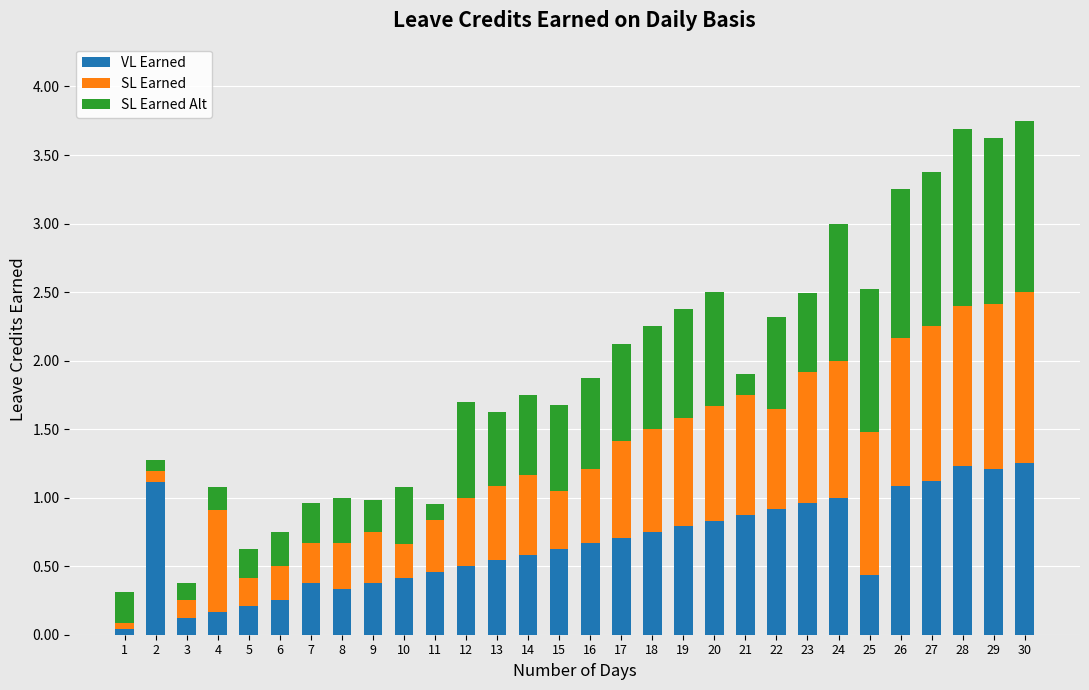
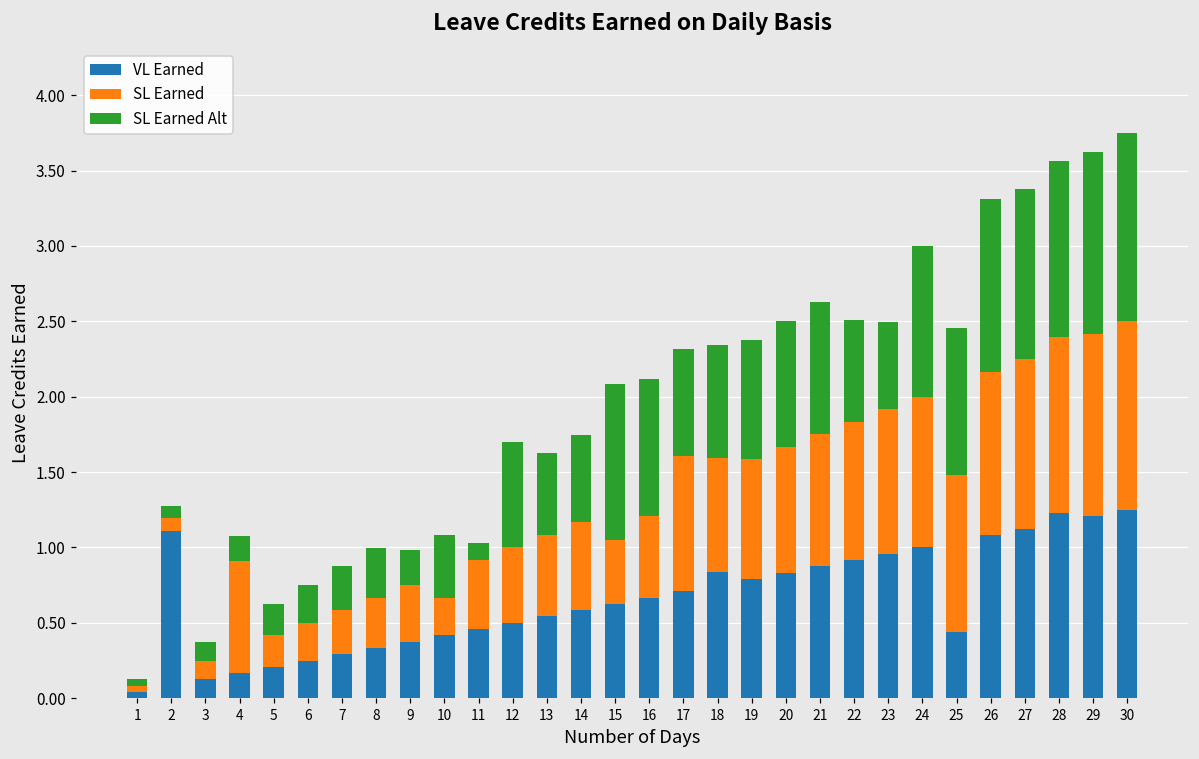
  {
    "VL Earned": {
      "1": 0.04,
      "2": 1.11,
      "3": 0.13,
      "4": 0.17,
      "5": 0.21,
      "6": 0.25,
-     "7": 0.38,
+     "7": 0.29,
      "8": 0.33,
      "9": 0.38,
      "10": 0.42,
      "11": 0.46,
      "12": 0.50,
      "13": 0.54,
      "14": 0.58,
      "15": 0.63,
      "16": 0.67,
      "17": 0.71,
-     "18": 0.75,
+     "18": 0.84,
      "19": 0.79,
      "20": 0.83,
      "21": 0.88,
      "22": 0.92,
      "23": 0.96,
      "24": 1.00,
      "25": 0.44,
      "26": 1.08,
      "27": 1.13,
      "28": 1.23,
      "29": 1.21,
      "30": 1.25
    },
    "SL Earned": {
      "1": 0.04,
      "2": 0.08,
      "3": 0.13,
      "4": 0.74,
      "5": 0.21,
      "6": 0.25,
      "7": 0.29,
      "8": 0.33,
      "9": 0.38,
      "10": 0.25,
-     "11": 0.38,
+     "11": 0.46,
      "12": 0.50,
      "13": 0.54,
      "14": 0.58,
      "15": 0.43,
      "16": 0.54,
-     "17": 0.71,
+     "17": 0.90,
      "18": 0.75,
      "19": 0.79,
      "20": 0.83,
      "21": 0.88,
-     "22": 0.73,
+     "22": 0.92,
      "23": 0.96,
      "24": 1.00,
      "25": 1.04,
      "26": 1.08,
      "27": 1.13,
      "28": 1.17,
      "29": 1.21,
      "30": 1.25
    },
    "SL Earned Alt": {
-     "1": 0.23,
+     "1": 0.04,
      "2": 0.08,
      "3": 0.13,
      "4": 0.17,
      "5": 0.21,
      "6": 0.25,
      "7": 0.29,
      "8": 0.33,
      "9": 0.23,
      "10": 0.42,
      "11": 0.11,
      "12": 0.70,
      "13": 0.54,
      "14": 0.58,
-     "15": 0.63,
-     "16": 0.67,
+     "15": 1.04,
+     "16": 0.91,
      "17": 0.71,
      "18": 0.75,
      "19": 0.79,
      "20": 0.83,
-     "21": 0.15,
+     "21": 0.88,
      "22": 0.68,
      "23": 0.58,
      "24": 1.00,
-     "25": 1.04,
-     "26": 1.08,
+     "25": 0.98,
+     "26": 1.14,
      "27": 1.13,
-     "28": 1.29,
+     "28": 1.17,
      "29": 1.21,
      "30": 1.25
    }
  }
